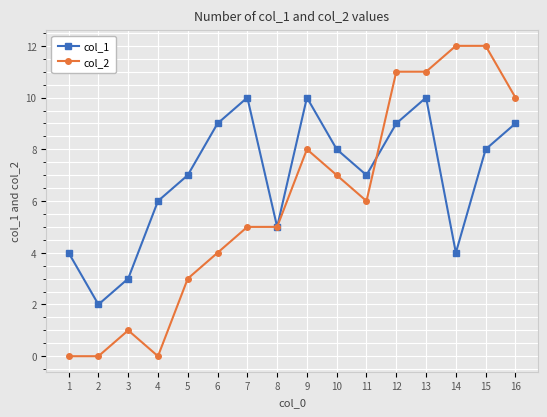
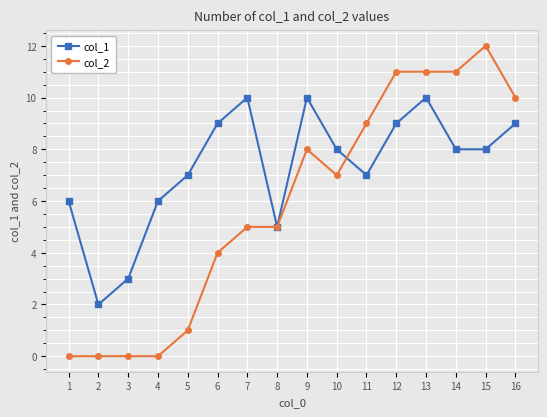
  {
    "col_1": {
-     "1": 4,
+     "1": 6,
      "2": 2,
      "3": 3,
      "4": 6,
      "5": 7,
      "6": 9,
      "7": 10,
      "9": 10,
      "10": 8,
      "11": 7,
      "12": 9,
      "13": 10,
-     "14": 4,
+     "14": 8,
      "15": 8,
      "16": 9
    },
    "col_2": {
      "1": 0,
      "2": 0,
-     "3": 1,
+     "3": 0,
      "4": 0,
-     "5": 3,
+     "5": 1,
      "6": 4,
      "7": 5,
      "9": 8,
      "10": 7,
-     "11": 6,
+     "11": 9,
      "12": 11,
      "13": 11,
-     "14": 12,
+     "14": 11,
      "15": 12,
      "16": 10
    }
  }
